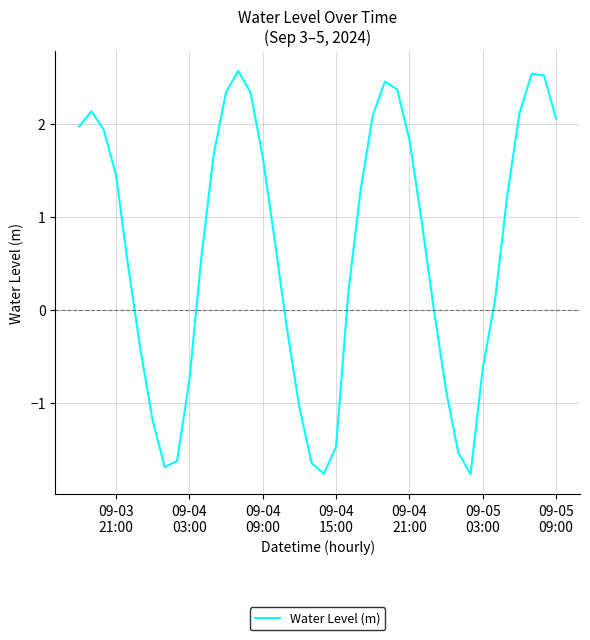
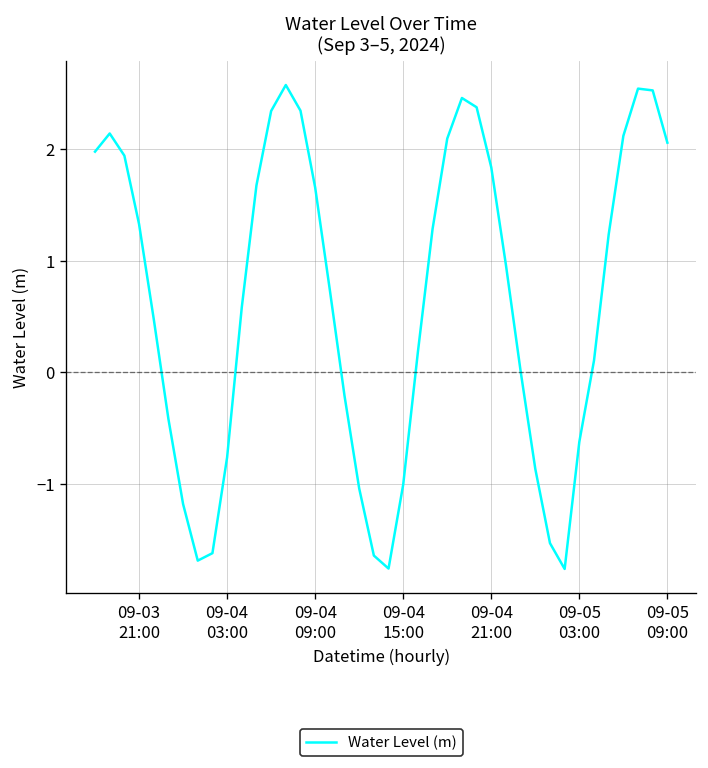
  {
-   "09-03 21:00": 1.5,
+   "09-03 21:00": 1.3,
    "09-04 03:00": -0.8,
    "09-04 09:00": 1.7,
-   "09-04 15:00": -1.5,
+   "09-04 15:00": -1.0,
    "09-04 21:00": 1.8,
    "09-05 03:00": -0.6,
    "09-05 09:00": 2.1
  }
